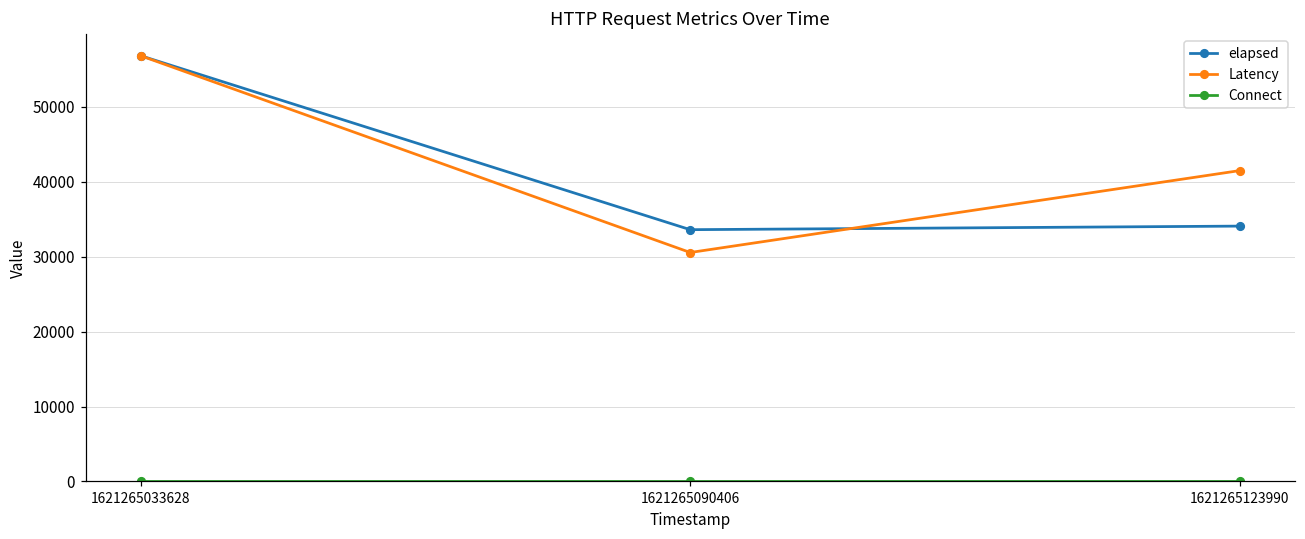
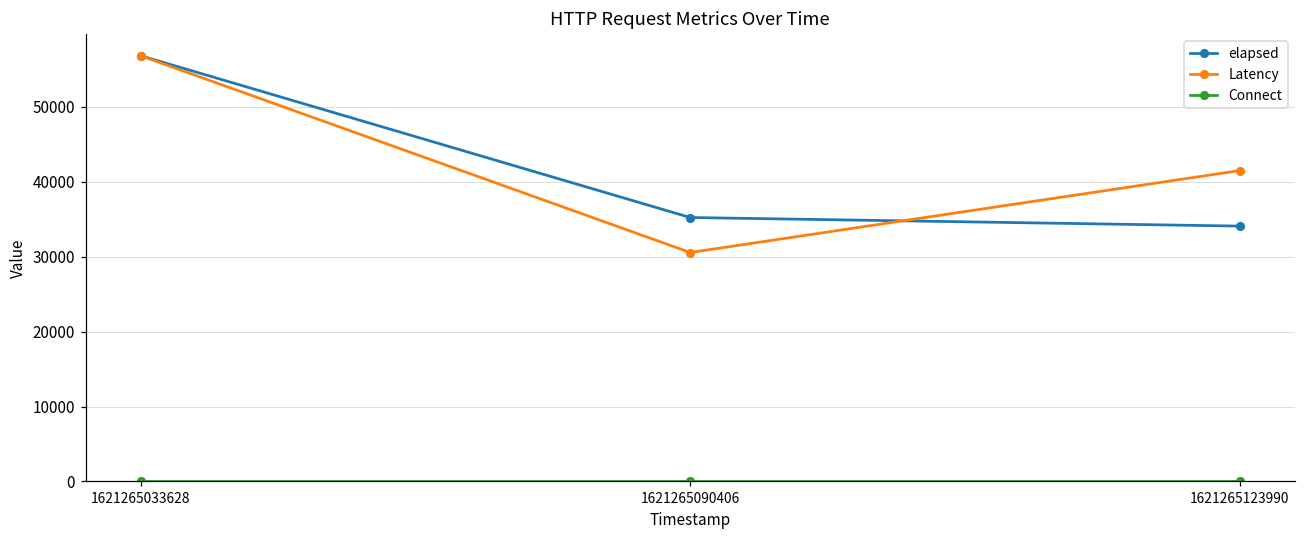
  {
    "elapsed": {
-     "1621265090406": 34000,
+     "1621265090406": 35000,
      "1621265123990": 34000
    },
    "Latency": {
      "1621265090406": 31000,
      "1621265123990": 41000
    },
    "Connect": {
      "1621265033628": 0,
      "1621265090406": 0,
      "1621265123990": 0
    }
  }
